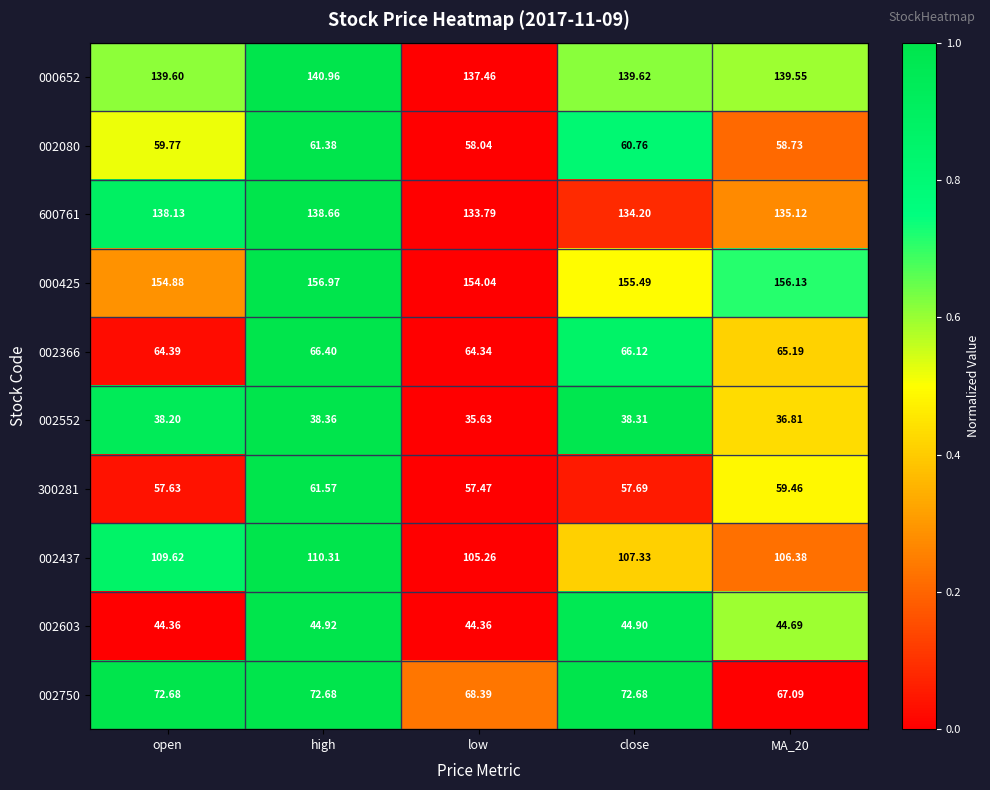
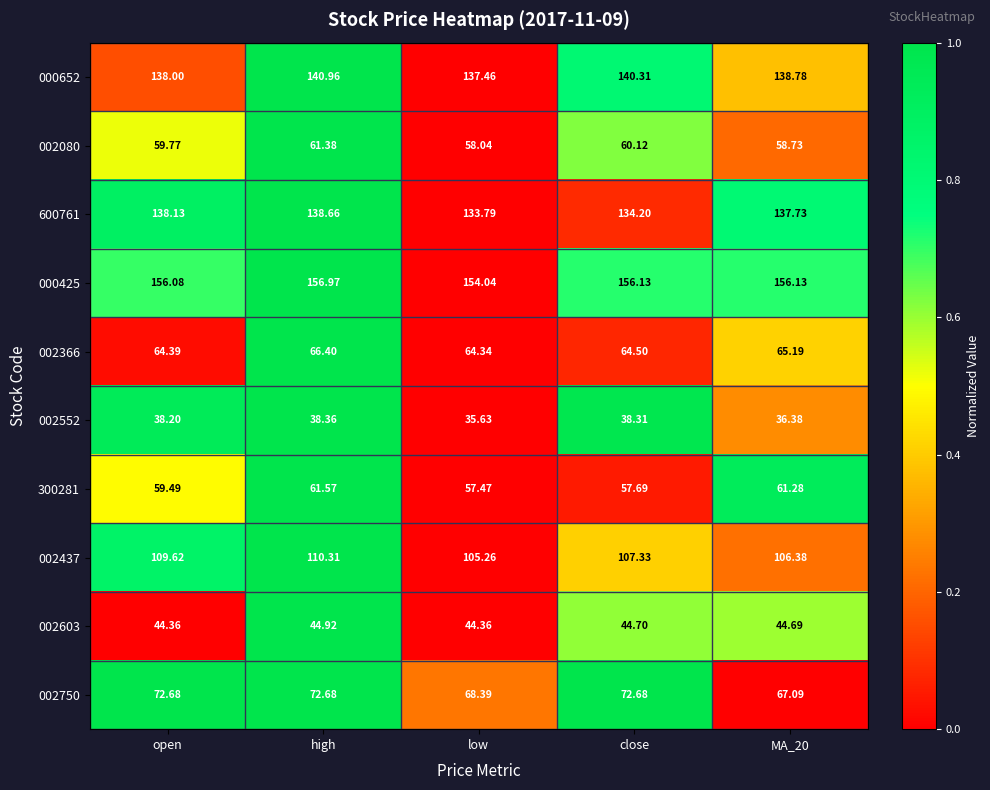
  {
    "000652": {
-     "open": 139.60,
+     "open": 138.00,
      "high": 140.96,
      "low": 137.46,
-     "close": 139.62,
-     "MA_20": 139.55
+     "close": 140.31,
+     "MA_20": 138.78
    },
    "002080": {
      "open": 59.77,
      "high": 61.38,
      "low": 58.04,
-     "close": 60.76,
+     "close": 60.12,
      "MA_20": 58.73
    },
    "600761": {
      "open": 138.13,
      "high": 138.66,
      "low": 133.79,
      "close": 134.20,
-     "MA_20": 135.12
+     "MA_20": 137.73
    },
    "000425": {
-     "open": 154.88,
+     "open": 156.08,
      "high": 156.97,
      "low": 154.04,
-     "close": 155.49,
+     "close": 156.13,
      "MA_20": 156.13
    },
    "002366": {
      "open": 64.39,
      "high": 66.40,
      "low": 64.34,
-     "close": 66.12,
+     "close": 64.50,
      "MA_20": 65.19
    },
    "002552": {
      "open": 38.20,
      "high": 38.36,
      "low": 35.63,
      "close": 38.31,
-     "MA_20": 36.81
+     "MA_20": 36.38
    },
    "300281": {
-     "open": 57.63,
+     "open": 59.49,
      "high": 61.57,
      "low": 57.47,
      "close": 57.69,
-     "MA_20": 59.46
+     "MA_20": 61.28
    },
    "002437": {
      "open": 109.62,
      "high": 110.31,
      "low": 105.26,
      "close": 107.33,
      "MA_20": 106.38
    },
    "002603": {
      "open": 44.36,
      "high": 44.92,
      "low": 44.36,
-     "close": 44.90,
+     "close": 44.70,
      "MA_20": 44.69
    },
    "002750": {
      "open": 72.68,
      "high": 72.68,
      "low": 68.39,
      "close": 72.68,
      "MA_20": 67.09
    }
  }
